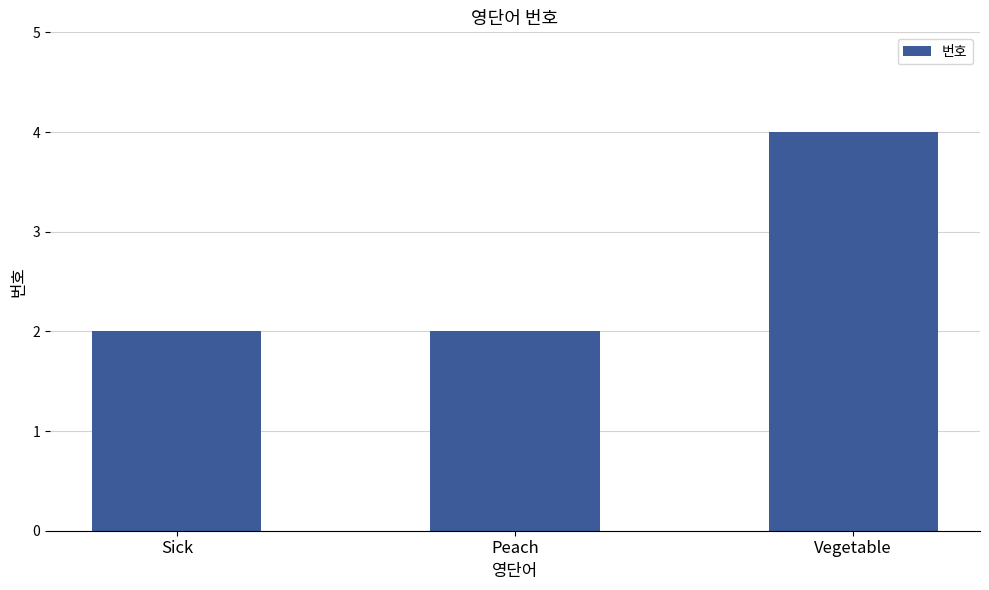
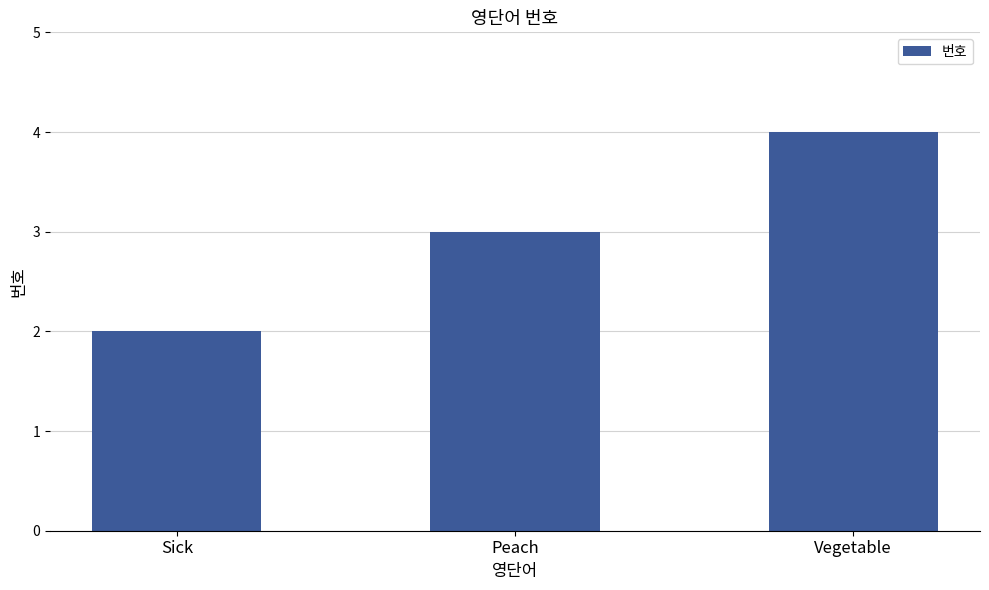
  {
    "Sick": 2,
-   "Peach": 2,
+   "Peach": 3,
    "Vegetable": 4
  }
